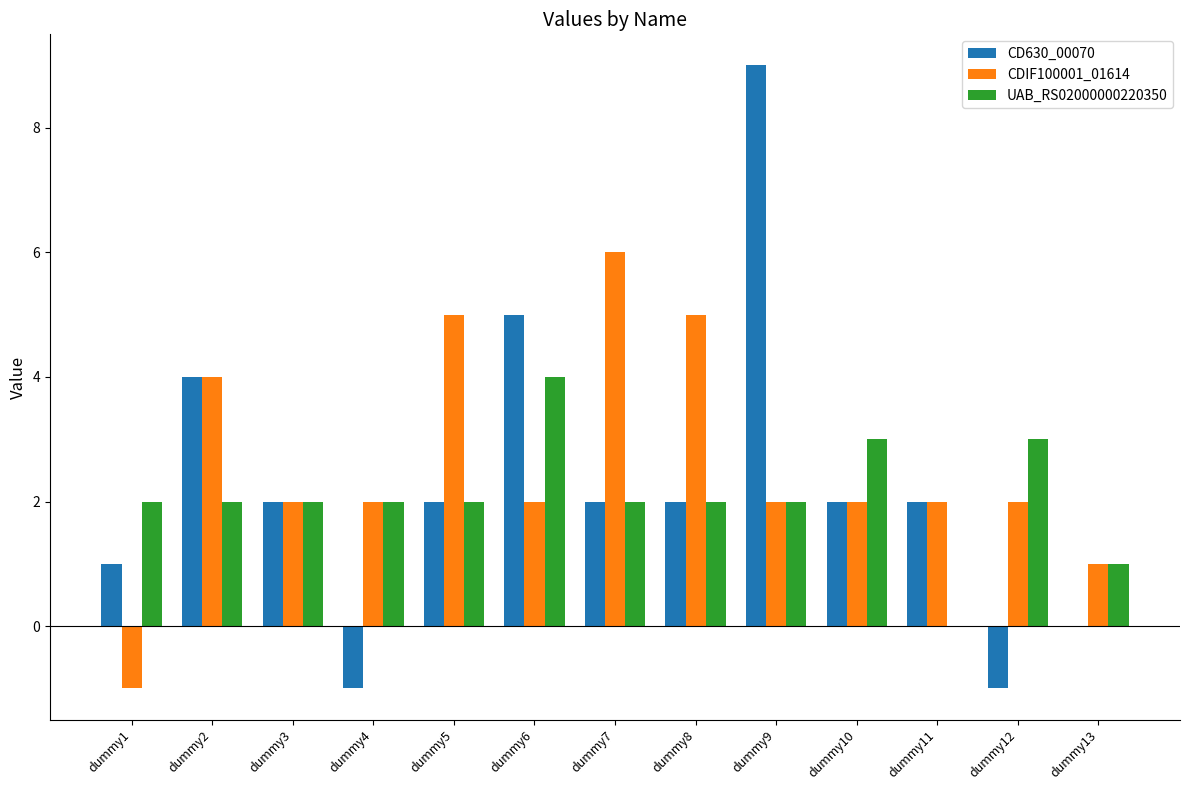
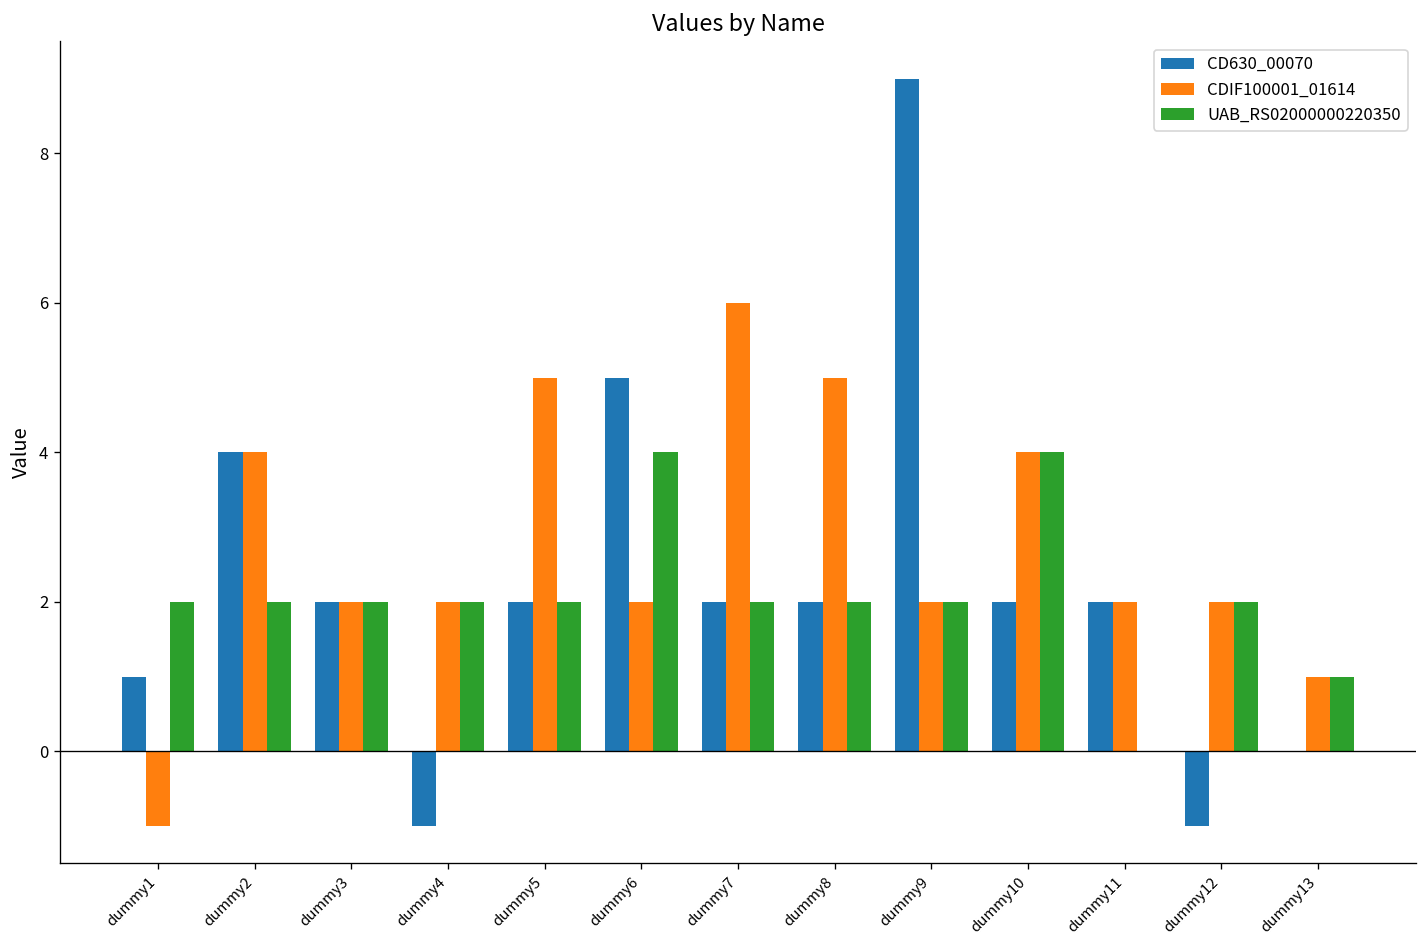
  {
    "CD630_00070": {
      "dummy1": 1,
      "dummy2": 4,
      "dummy3": 2,
      "dummy4": -1,
      "dummy5": 2,
      "dummy6": 5,
      "dummy7": 2,
      "dummy8": 2,
      "dummy9": 9,
      "dummy10": 2,
      "dummy11": 2,
      "dummy12": -1,
      "dummy13": 0
    },
    "CDIF100001_01614": {
      "dummy1": -1,
      "dummy2": 4,
      "dummy3": 2,
      "dummy4": 2,
      "dummy5": 5,
      "dummy6": 2,
      "dummy7": 6,
      "dummy8": 5,
      "dummy9": 2,
-     "dummy10": 2,
+     "dummy10": 4,
      "dummy11": 2,
      "dummy12": 2,
      "dummy13": 1
    },
    "UAB_RS02000000220350": {
      "dummy1": 2,
      "dummy2": 2,
      "dummy3": 2,
      "dummy4": 2,
      "dummy5": 2,
      "dummy6": 4,
      "dummy7": 2,
      "dummy8": 2,
      "dummy9": 2,
-     "dummy10": 3,
+     "dummy10": 4,
      "dummy11": 0,
-     "dummy12": 3,
+     "dummy12": 2,
      "dummy13": 1
    }
  }
